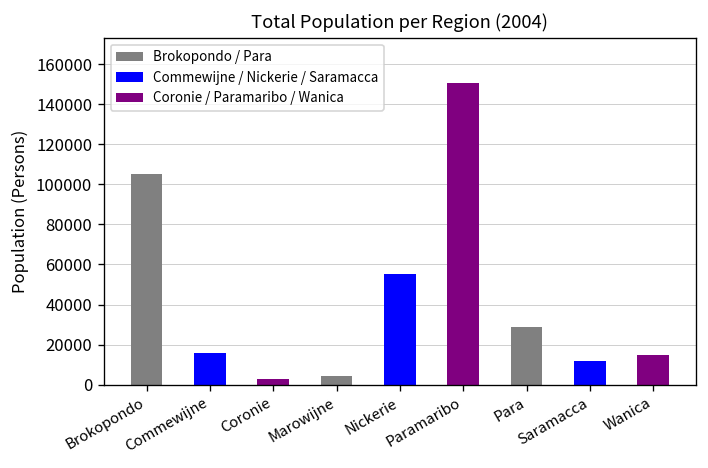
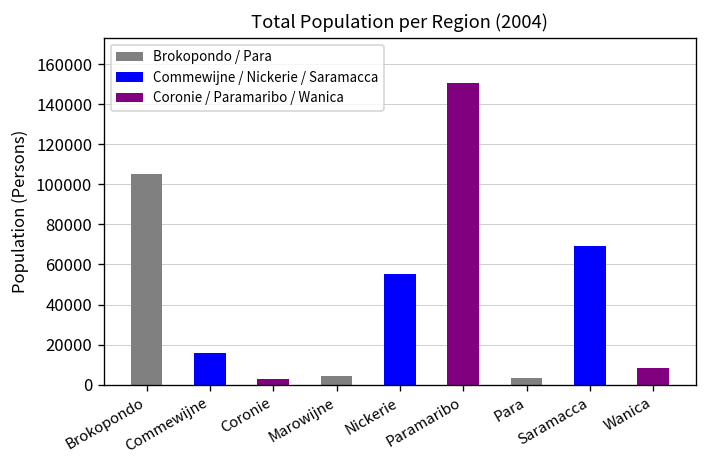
  {
    "Brokopondo": 105000,
    "Commewijne": 16000,
    "Coronie": 3000,
    "Marowijne": 4000,
    "Nickerie": 55000,
    "Paramaribo": 150000,
-   "Para": 29000,
-   "Saramacca": 12000,
-   "Wanica": 15000
+   "Para": 3000,
+   "Saramacca": 69000,
+   "Wanica": 8000
  }
